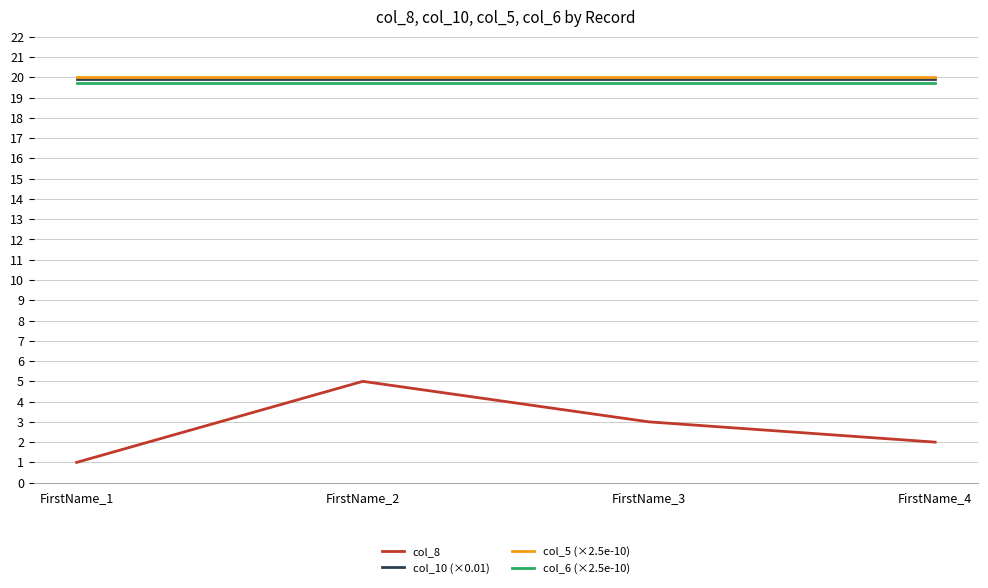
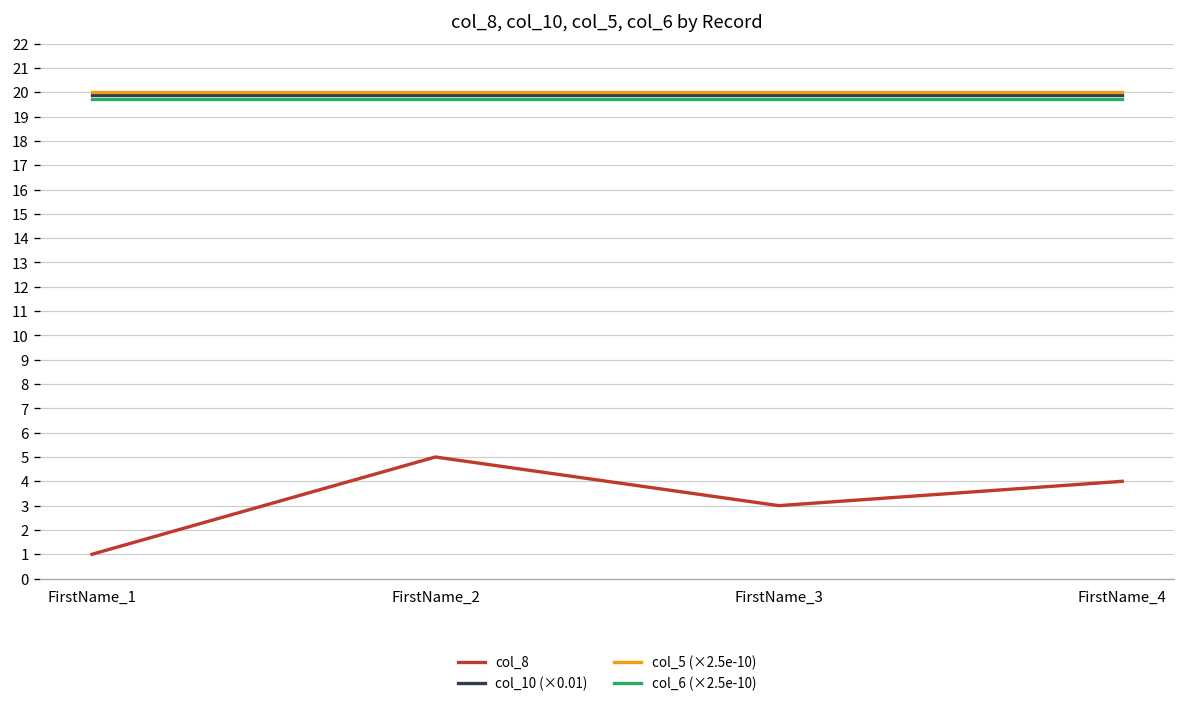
  {
    "col_8": {
      "FirstName_1": 1,
      "FirstName_2": 5,
      "FirstName_3": 3,
-     "FirstName_4": 2
+     "FirstName_4": 4
    },
    "col_6 (×2.5e-10)": {
      "FirstName_1": 19.7,
      "FirstName_2": 19.7,
      "FirstName_3": 19.7,
      "FirstName_4": 19.7
    }
  }
